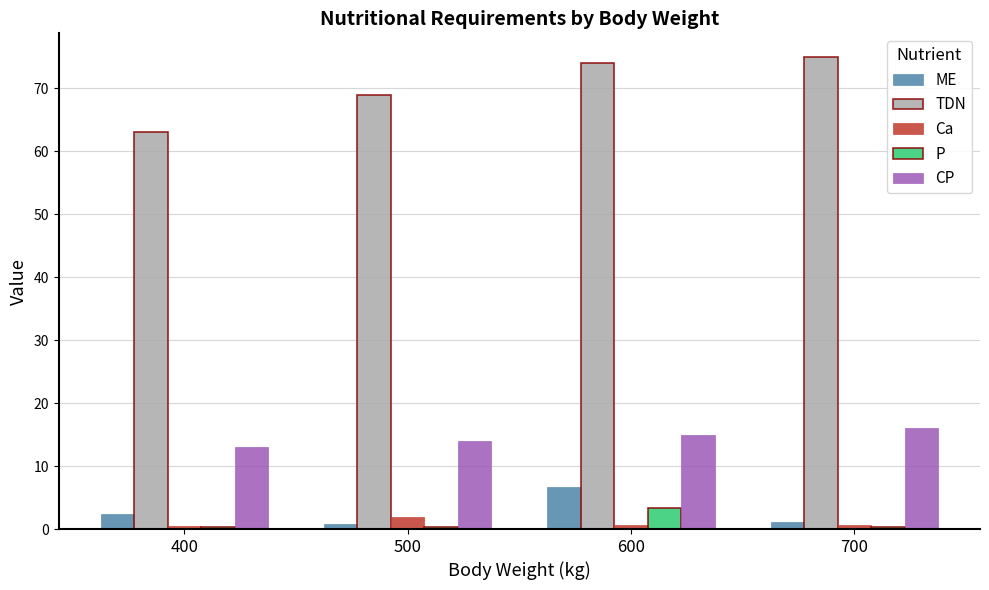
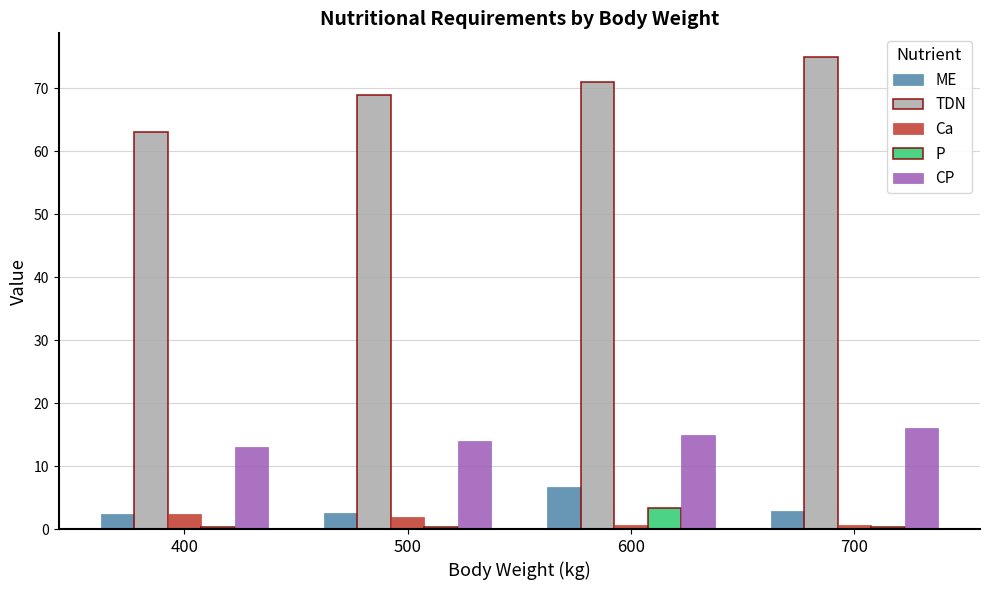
  {
    "ME": {
      "400": 2,
-     "500": 1,
+     "500": 3,
      "600": 7,
-     "700": 1
+     "700": 3
    },
    "TDN": {
      "400": 63,
      "500": 69,
-     "600": 74,
+     "600": 71,
      "700": 75
    },
    "Ca": {
-     "400": 0,
+     "400": 2,
      "500": 2,
      "600": 1,
      "700": 1
    },
    "P": {
      "600": 3,
      "700": 0
    },
    "CP": {
      "400": 13,
      "500": 14,
      "600": 15,
      "700": 16
    }
  }
